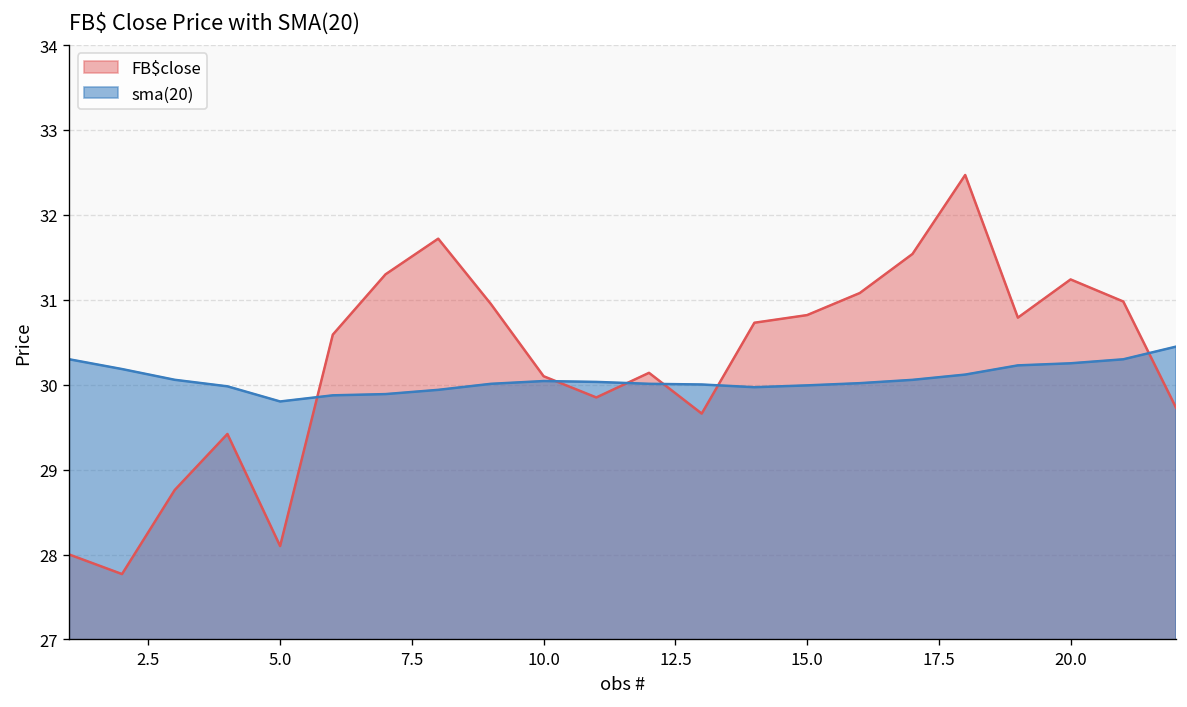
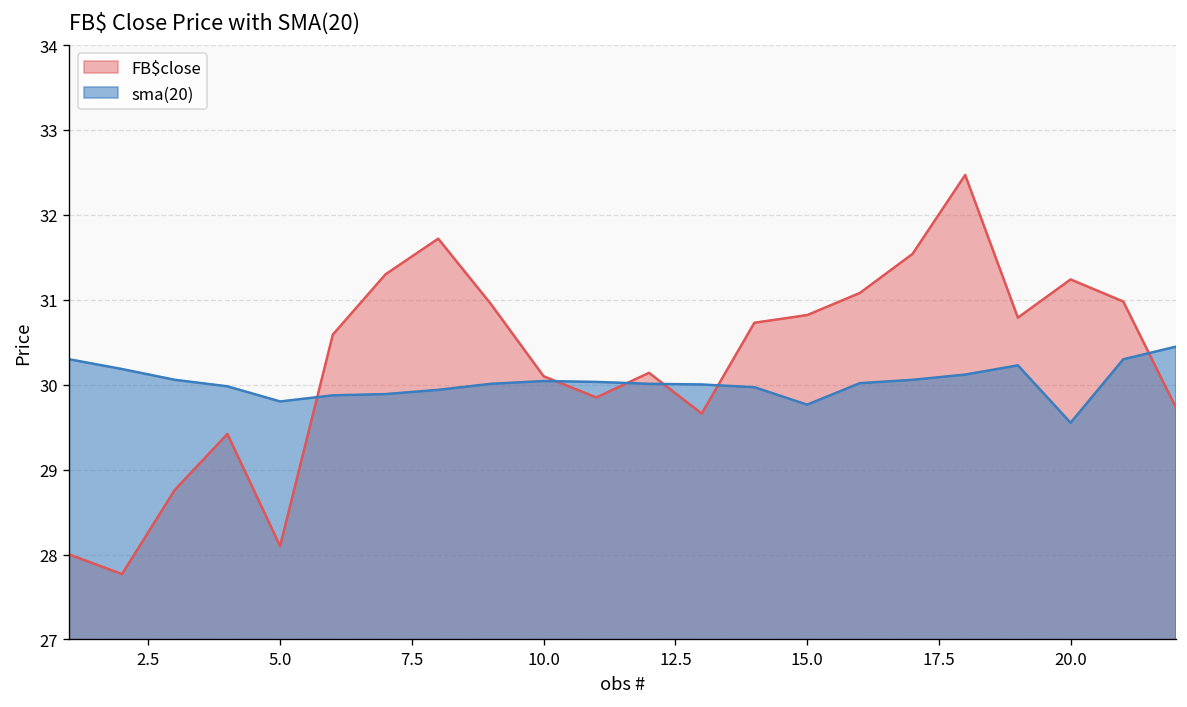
  {
    "FB$close": {
      "5.0": 28.1,
      "10.0": 30.1,
      "15.0": 30.8,
      "20.0": 31.2
    },
    "sma(20)": {
      "5.0": 29.8,
      "10.0": 30.0,
-     "15.0": 30.0,
-     "20.0": 30.3
+     "15.0": 29.8,
+     "20.0": 29.6
    }
  }
